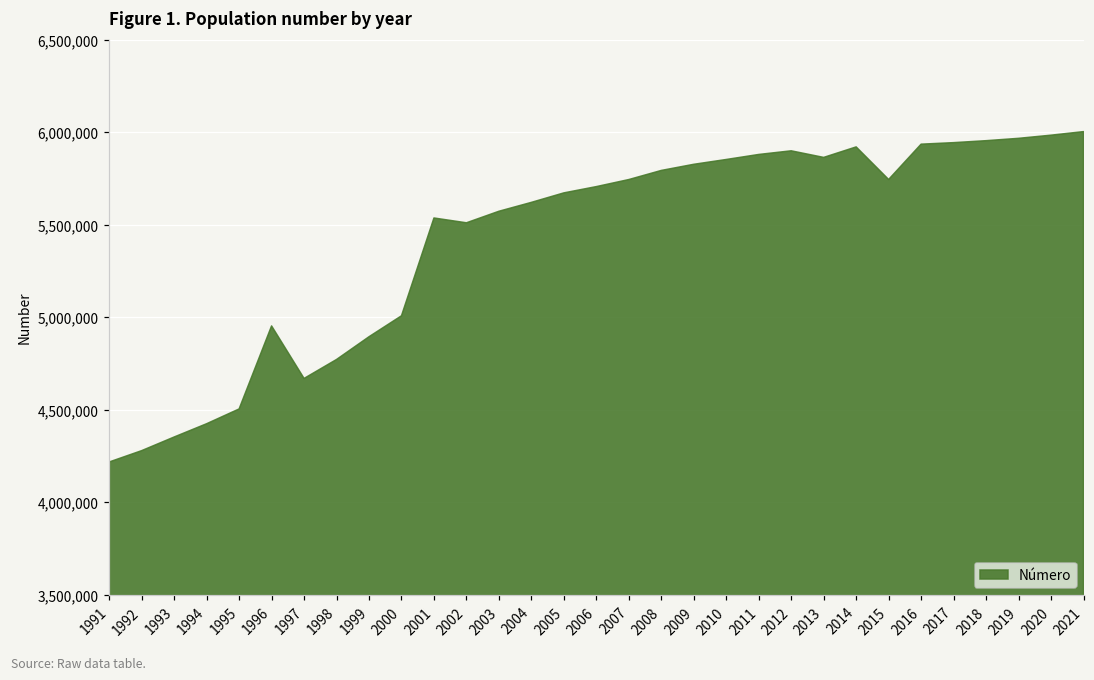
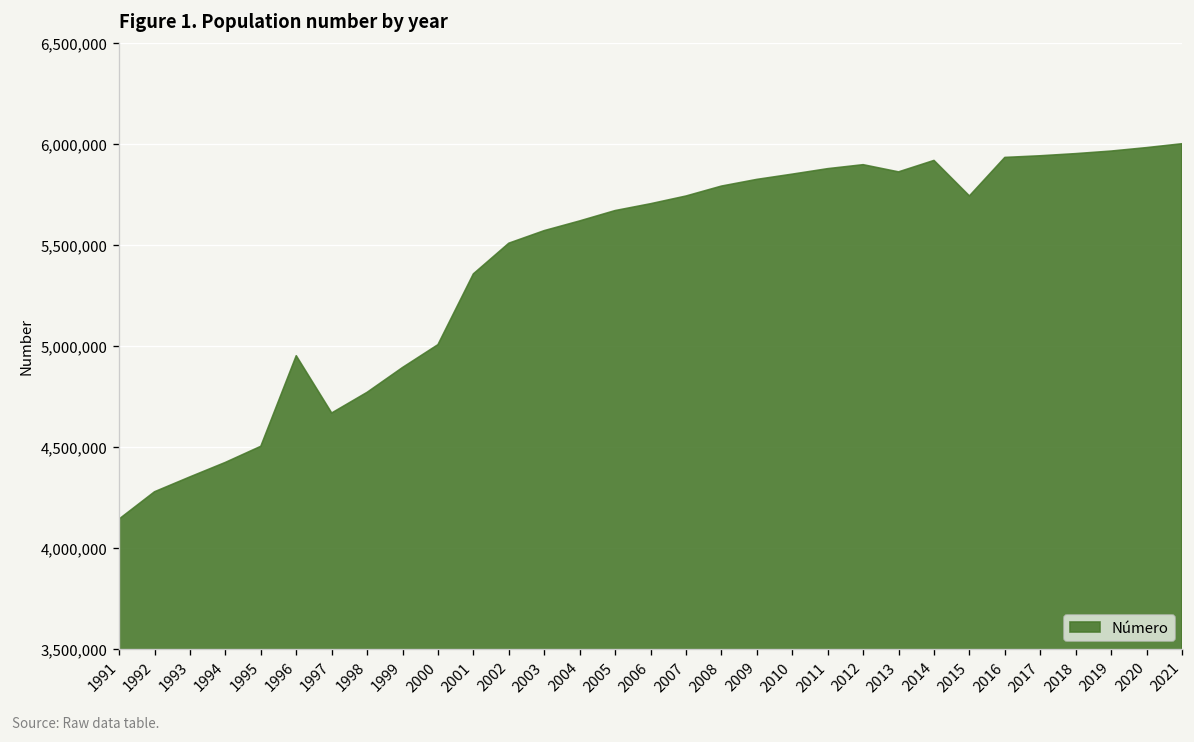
  {
-   "1991": "4,220,000",
+   "1991": "4,140,000",
    "1992": "4,280,000",
    "1993": "4,350,000",
    "1994": "4,420,000",
    "1995": "4,500,000",
    "1996": "4,950,000",
    "1997": "4,670,000",
    "1998": "4,770,000",
    "1999": "4,890,000",
    "2000": "5,010,000",
-   "2001": "5,540,000",
+   "2001": "5,360,000",
    "2002": "5,510,000",
    "2003": "5,570,000",
    "2004": "5,620,000",
    "2005": "5,670,000",
    "2006": "5,710,000",
    "2007": "5,740,000",
    "2008": "5,790,000",
    "2009": "5,830,000",
    "2010": "5,850,000",
    "2011": "5,880,000",
    "2012": "5,900,000",
    "2013": "5,860,000",
    "2014": "5,920,000",
    "2015": "5,740,000",
    "2016": "5,940,000",
    "2017": "5,940,000",
    "2018": "5,950,000",
    "2019": "5,970,000",
    "2020": "5,980,000",
    "2021": "6,000,000"
  }
